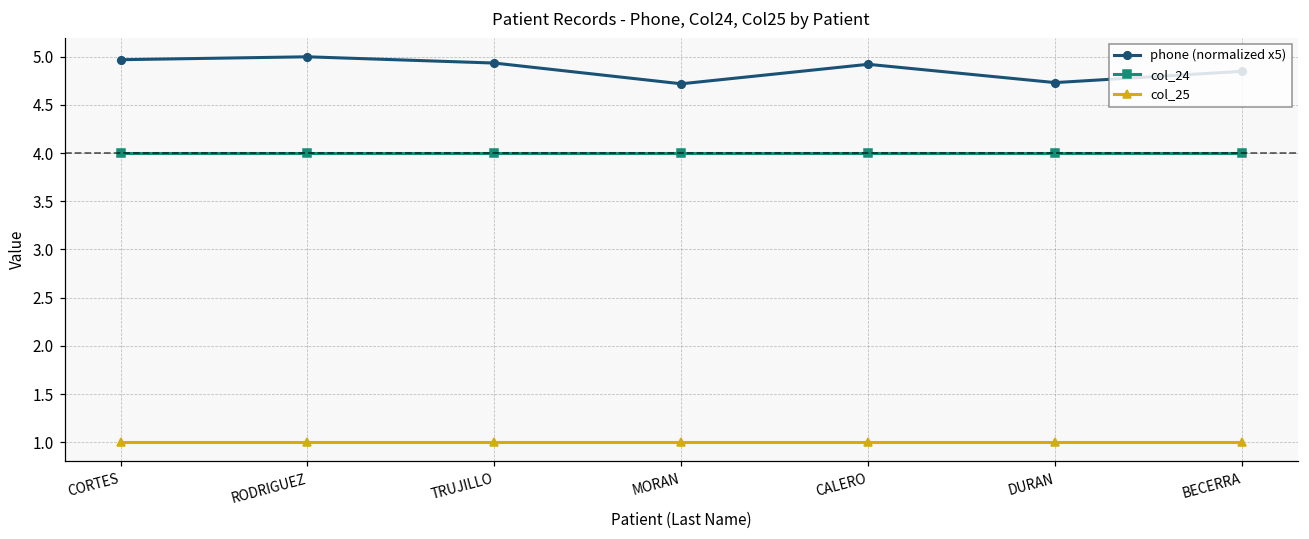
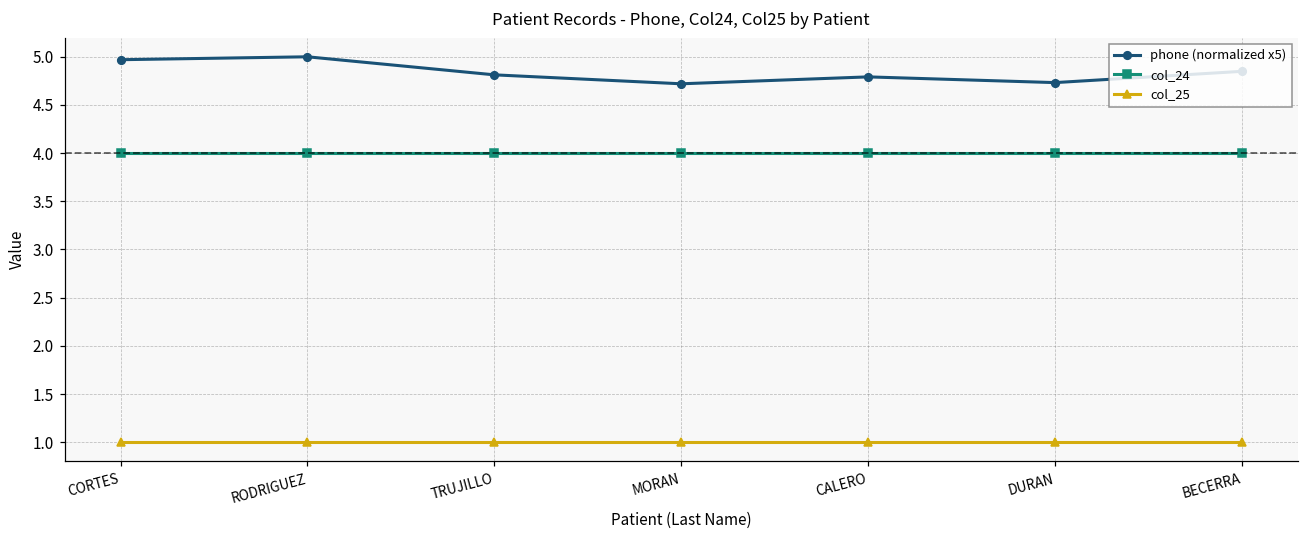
  {
    "phone (normalized x5)": {
      "CORTES": 5.0,
      "RODRIGUEZ": 5.0,
-     "TRUJILLO": 4.9,
+     "TRUJILLO": 4.8,
      "MORAN": 4.7,
-     "CALERO": 4.9,
+     "CALERO": 4.8,
      "DURAN": 4.7
    },
    "col_24": {
      "CORTES": 4.0,
      "RODRIGUEZ": 4.0,
      "TRUJILLO": 4.0,
      "MORAN": 4.0,
      "CALERO": 4.0,
      "DURAN": 4.0,
      "BECERRA": 4.0
    },
    "col_25": {
      "CORTES": 1.0,
      "RODRIGUEZ": 1.0,
      "TRUJILLO": 1.0,
      "MORAN": 1.0,
      "CALERO": 1.0,
      "DURAN": 1.0,
      "BECERRA": 1.0
    }
  }
